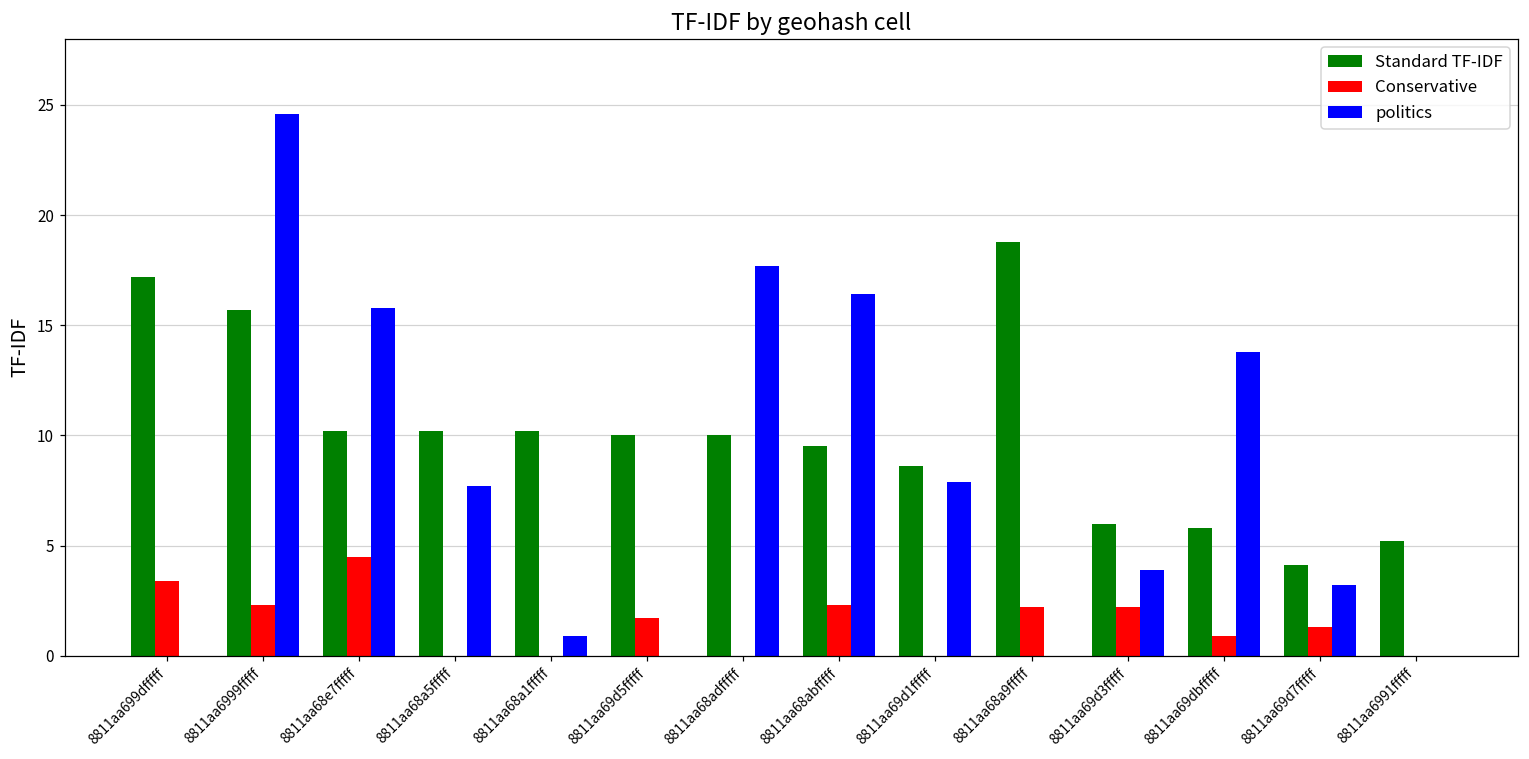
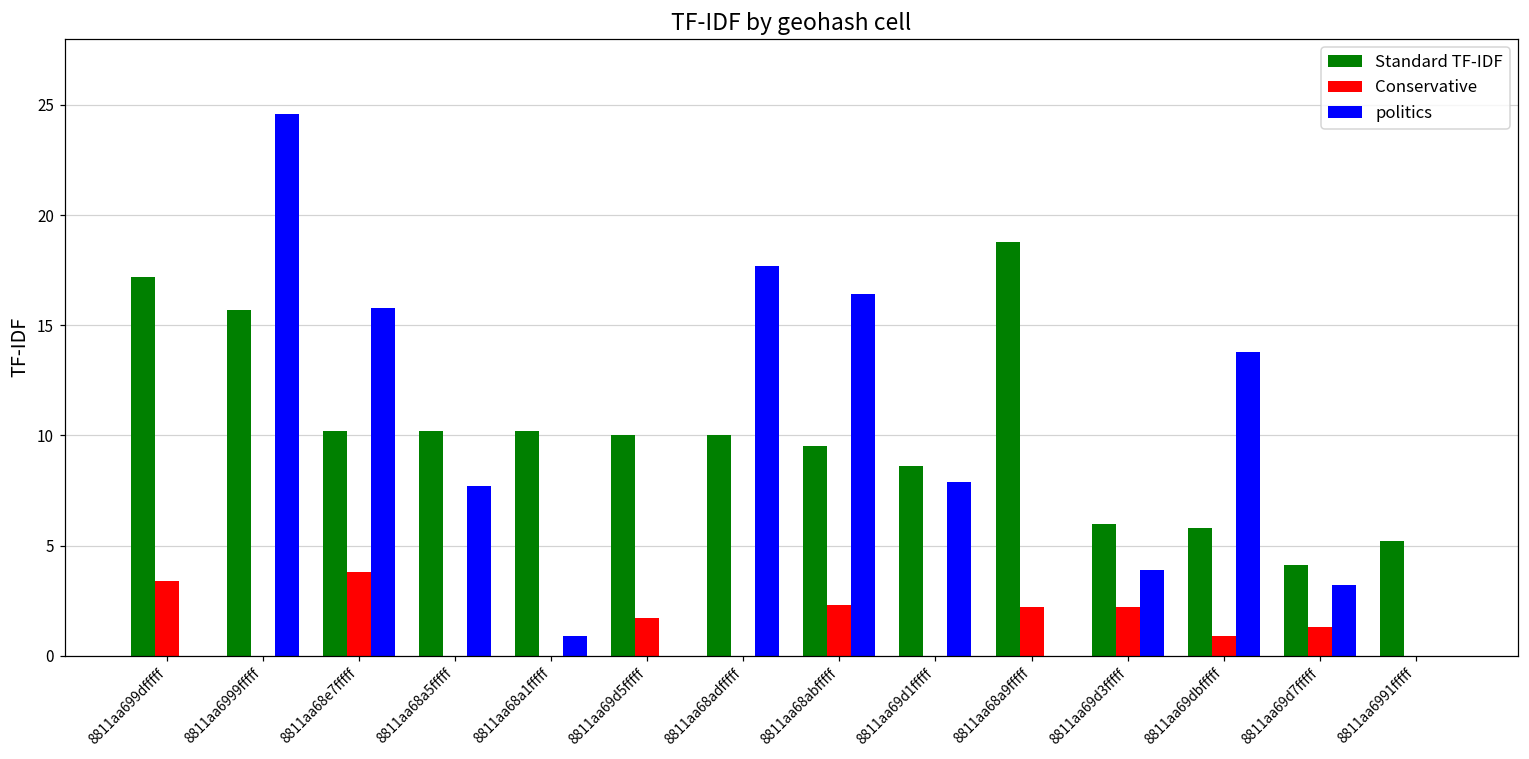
  {
    "Standard TF-IDF": {
      "8811aa699dfffff": 17.2,
      "8811aa6999fffff": 15.7,
      "8811aa68e7fffff": 10.2,
      "8811aa68a5fffff": 10.2,
      "8811aa68a1fffff": 10.2,
      "8811aa69d5fffff": 10.0,
      "8811aa68adfffff": 10.0,
      "8811aa68abfffff": 9.5,
      "8811aa69d1fffff": 8.6,
      "8811aa68a9fffff": 18.8,
      "8811aa69d3fffff": 6.0,
      "8811aa69dbfffff": 5.8,
      "8811aa69d7fffff": 4.1,
      "8811aa6991fffff": 5.2
    },
    "Conservative": {
      "8811aa699dfffff": 3.4,
-     "8811aa6999fffff": 2.3,
-     "8811aa68e7fffff": 4.5,
+     "8811aa6999fffff": 0.0,
+     "8811aa68e7fffff": 3.8,
      "8811aa68a5fffff": 0.0,
      "8811aa68a1fffff": 0.0,
      "8811aa69d5fffff": 1.7,
      "8811aa68adfffff": 0.0,
      "8811aa68abfffff": 2.3,
      "8811aa69d1fffff": 0.0,
      "8811aa68a9fffff": 2.2,
      "8811aa69d3fffff": 2.2,
      "8811aa69dbfffff": 0.9,
      "8811aa69d7fffff": 1.3,
      "8811aa6991fffff": 0.0
    },
    "politics": {
      "8811aa699dfffff": 0.0,
      "8811aa6999fffff": 24.6,
      "8811aa68e7fffff": 15.8,
      "8811aa68a5fffff": 7.7,
      "8811aa68a1fffff": 0.9,
      "8811aa69d5fffff": 0.0,
      "8811aa68adfffff": 17.7,
      "8811aa68abfffff": 16.4,
      "8811aa69d1fffff": 7.9,
      "8811aa68a9fffff": 0.0,
      "8811aa69d3fffff": 3.9,
      "8811aa69dbfffff": 13.8,
      "8811aa69d7fffff": 3.2,
      "8811aa6991fffff": 0.0
    }
  }
